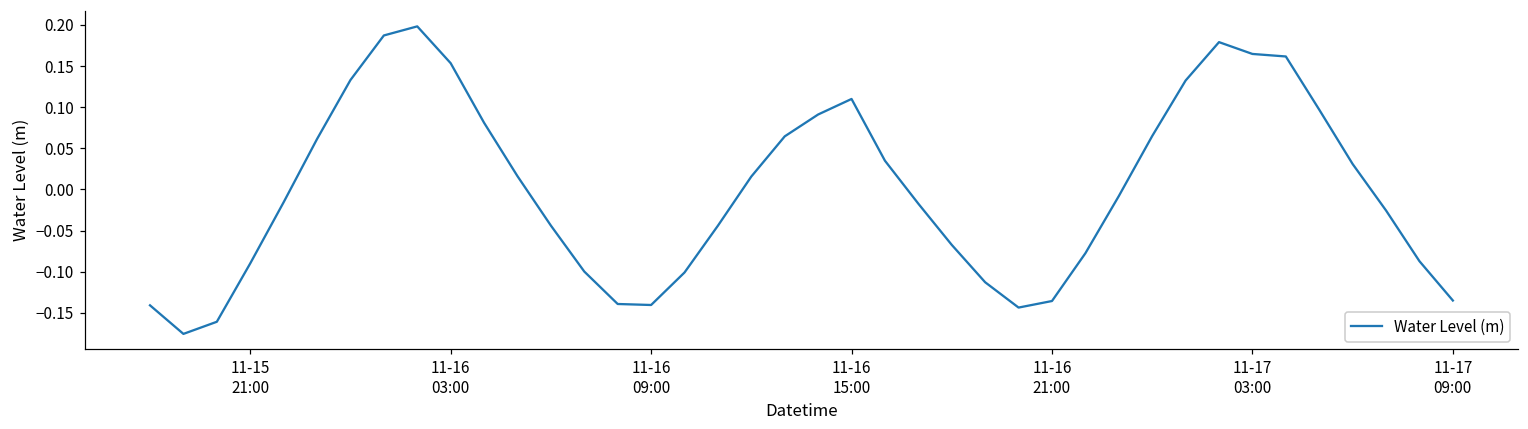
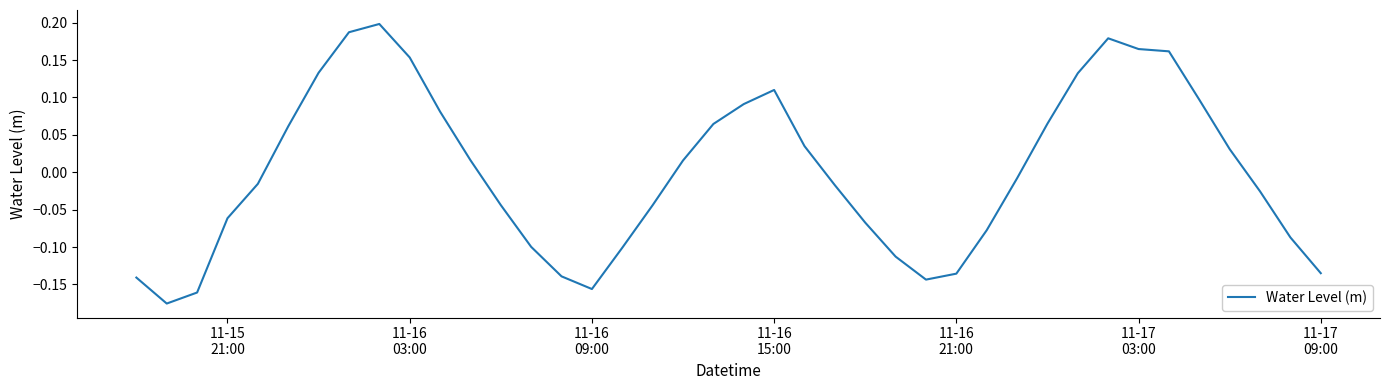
  {
-   "11-15 21:00": -0.09,
+   "11-15 21:00": -0.06,
    "11-16 03:00": 0.15,
-   "11-16 09:00": -0.14,
+   "11-16 09:00": -0.16,
    "11-16 15:00": 0.11,
    "11-16 21:00": -0.14,
    "11-17 03:00": 0.16,
    "11-17 09:00": -0.13
  }
